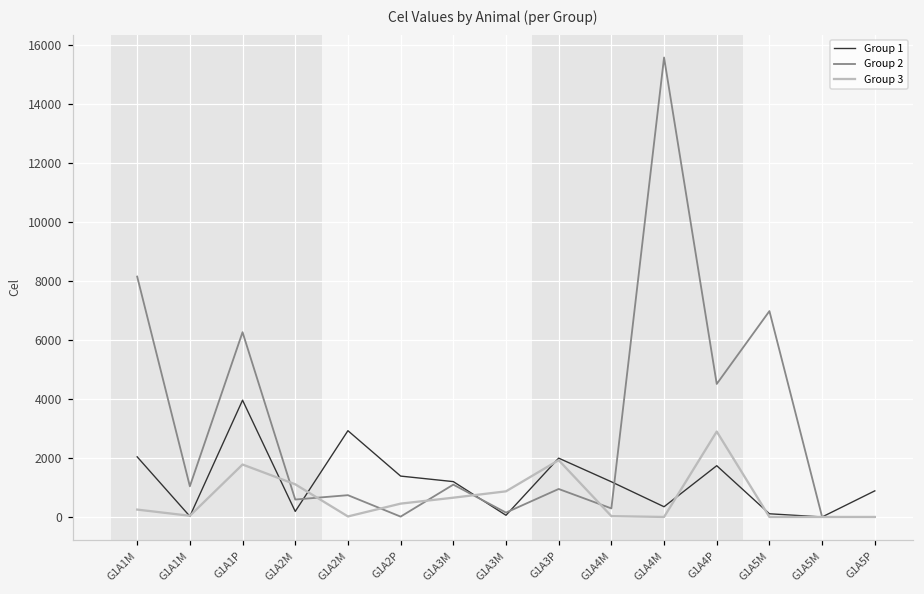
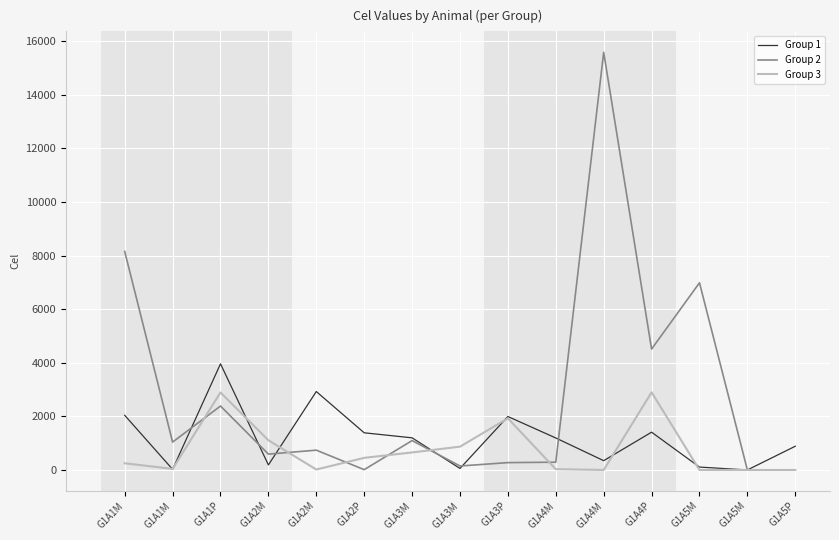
  {
    "Group 1": {
      "G1A1P": 4000,
      "G1A2P": 1400,
-     "G1A4P": 1700,
+     "G1A4P": 1400,
      "G1A5P": 900
    },
    "Group 2": {
-     "G1A1P": 6300,
+     "G1A1P": 2400,
      "G1A2P": 0,
-     "G1A3P": 900,
+     "G1A3P": 300,
      "G1A4P": 4500
    },
    "Group 3": {
-     "G1A1P": 1800,
+     "G1A1P": 2900,
      "G1A2P": 500,
      "G1A4P": 2900
    }
  }
